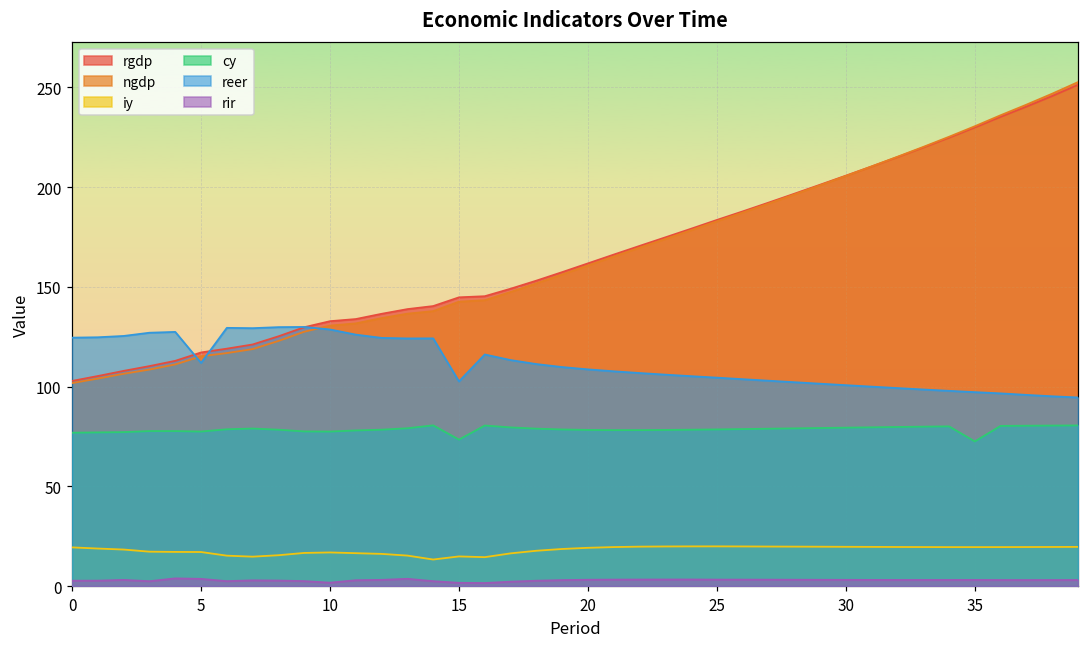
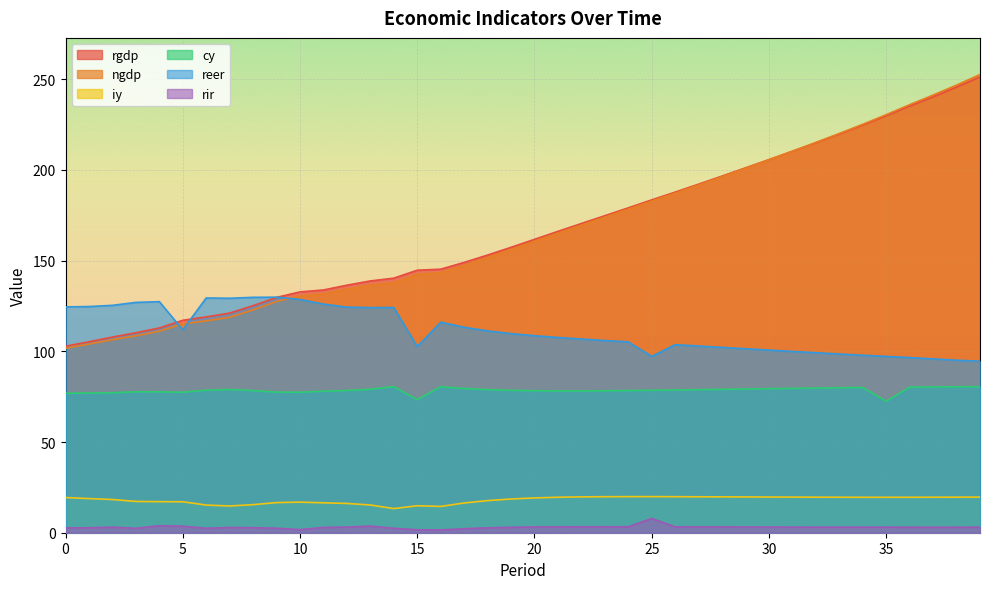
  {
    "iy": {
      "0": 19,
      "5": 17,
      "10": 17,
      "15": 15,
      "20": 19,
      "25": 20,
      "30": 20,
      "35": 20
    },
    "cy": {
      "0": 77,
      "5": 77,
      "10": 77,
      "15": 73,
      "20": 78,
      "25": 79,
      "30": 79,
      "35": 73
    },
    "reer": {
      "0": 125,
      "5": 112,
      "10": 129,
      "15": 103,
      "20": 109,
-     "25": 104,
+     "25": 97,
      "30": 101,
      "35": 97
    },
    "rir": {
      "0": 3,
      "5": 4,
      "10": 2,
      "15": 2,
      "20": 3,
-     "25": 3,
+     "25": 8,
      "30": 3,
      "35": 3
    }
  }
